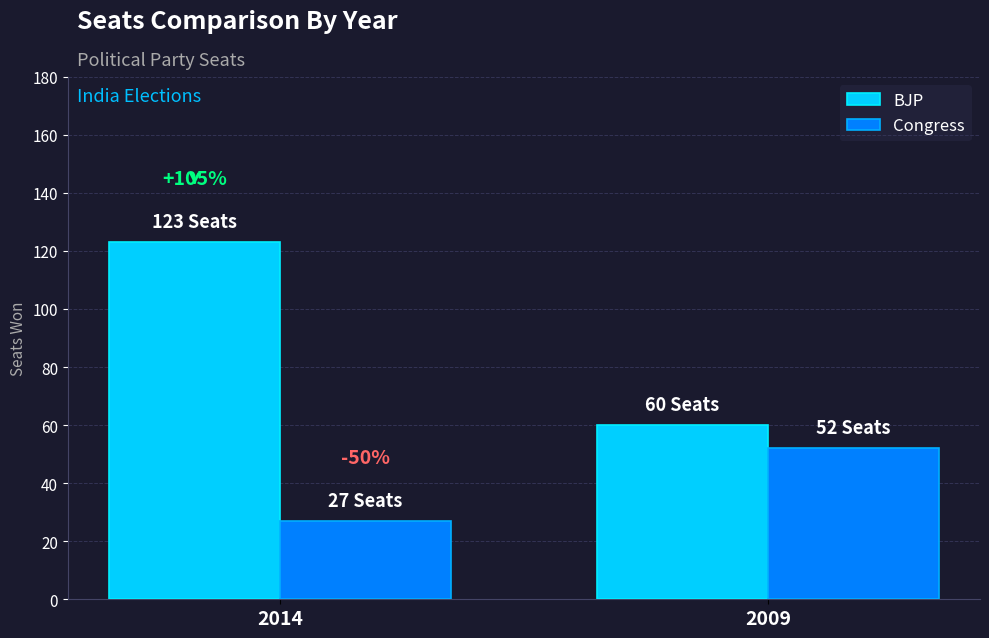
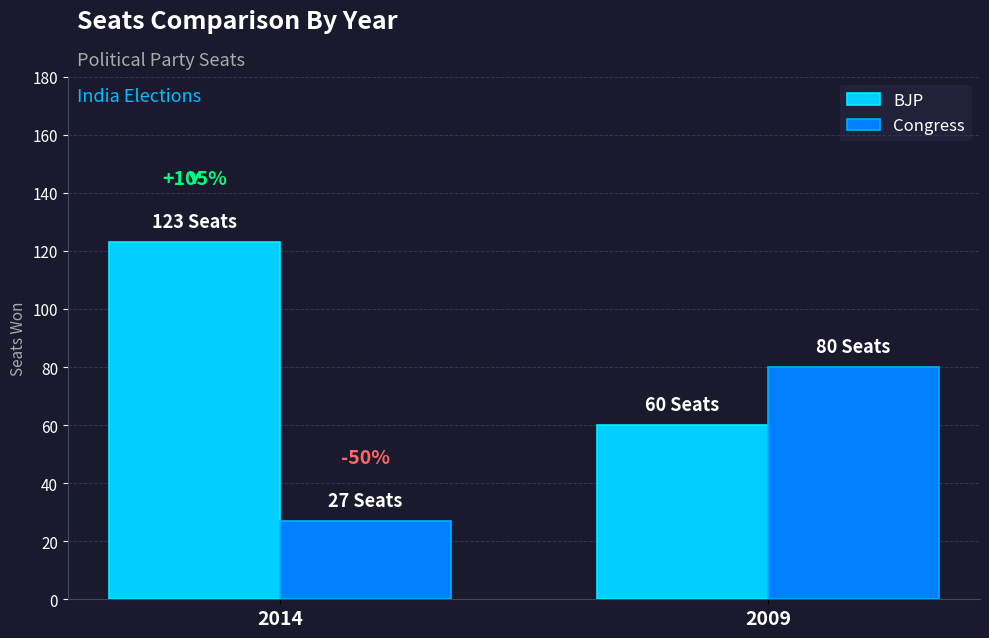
  {
    "BJP": {
      "2014": 123,
      "2009": 60
    },
    "Congress": {
      "2014": 27,
-     "2009": 52
+     "2009": 80
    }
  }
